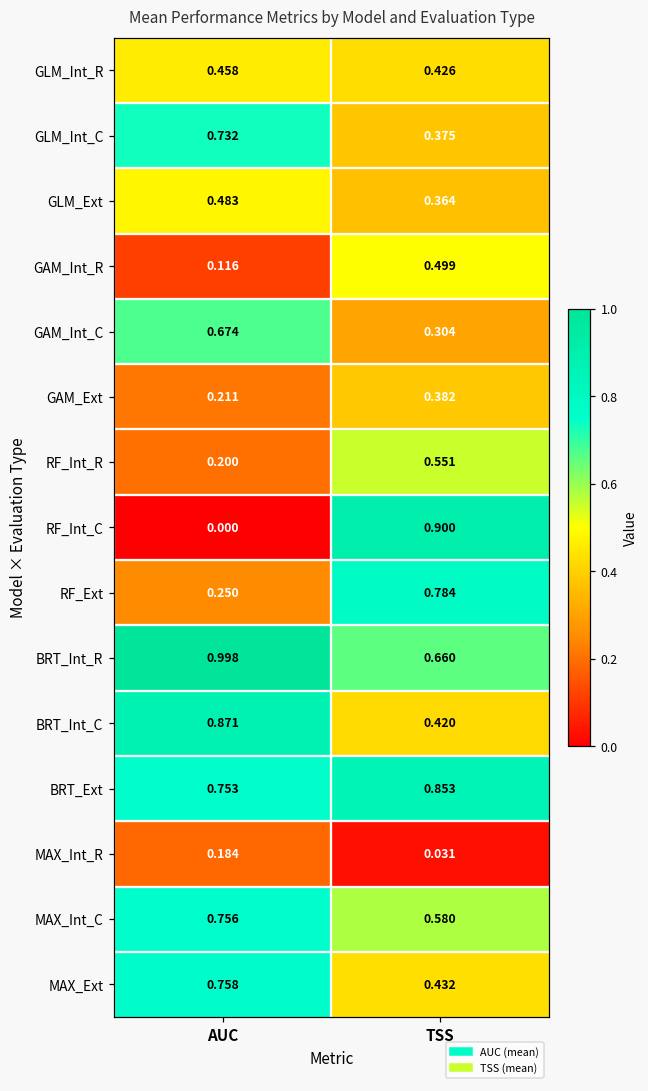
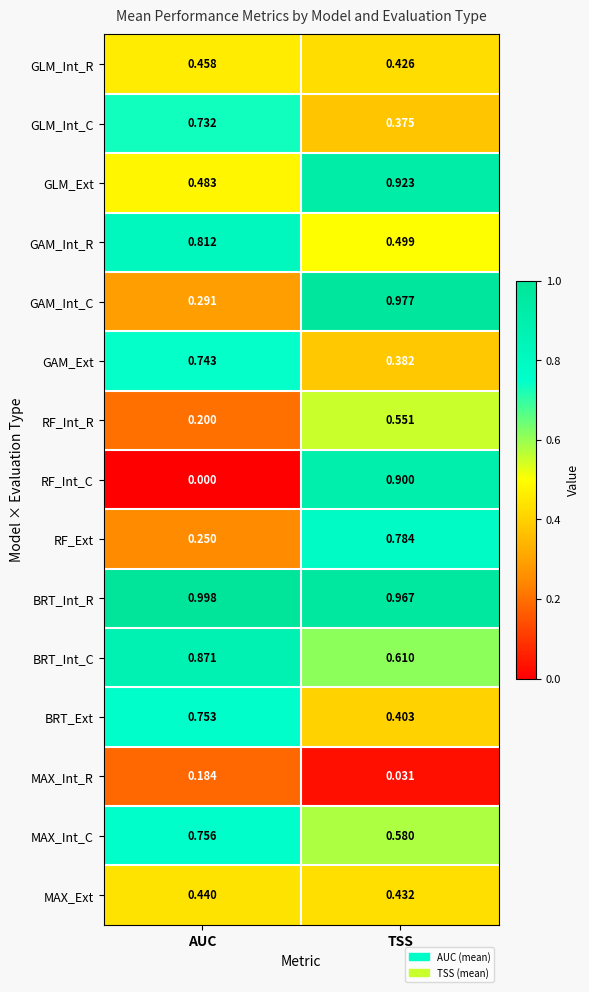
  {
    "GLM_Int_R": {
      "AUC": 0.458,
      "TSS": 0.426
    },
    "GLM_Int_C": {
      "AUC": 0.732,
      "TSS": 0.375
    },
    "GLM_Ext": {
      "AUC": 0.483,
-     "TSS": 0.364
+     "TSS": 0.923
    },
    "GAM_Int_R": {
-     "AUC": 0.116,
+     "AUC": 0.812,
      "TSS": 0.499
    },
    "GAM_Int_C": {
-     "AUC": 0.674,
-     "TSS": 0.304
+     "AUC": 0.291,
+     "TSS": 0.977
    },
    "GAM_Ext": {
-     "AUC": 0.211,
+     "AUC": 0.743,
      "TSS": 0.382
    },
    "RF_Int_R": {
      "AUC": 0.200,
      "TSS": 0.551
    },
    "RF_Int_C": {
      "AUC": 0.000,
      "TSS": 0.900
    },
    "RF_Ext": {
      "AUC": 0.250,
      "TSS": 0.784
    },
    "BRT_Int_R": {
      "AUC": 0.998,
-     "TSS": 0.660
+     "TSS": 0.967
    },
    "BRT_Int_C": {
      "AUC": 0.871,
-     "TSS": 0.420
+     "TSS": 0.610
    },
    "BRT_Ext": {
      "AUC": 0.753,
-     "TSS": 0.853
+     "TSS": 0.403
    },
    "MAX_Int_R": {
      "AUC": 0.184,
      "TSS": 0.031
    },
    "MAX_Int_C": {
      "AUC": 0.756,
      "TSS": 0.580
    },
    "MAX_Ext": {
-     "AUC": 0.758,
+     "AUC": 0.440,
      "TSS": 0.432
    }
  }
